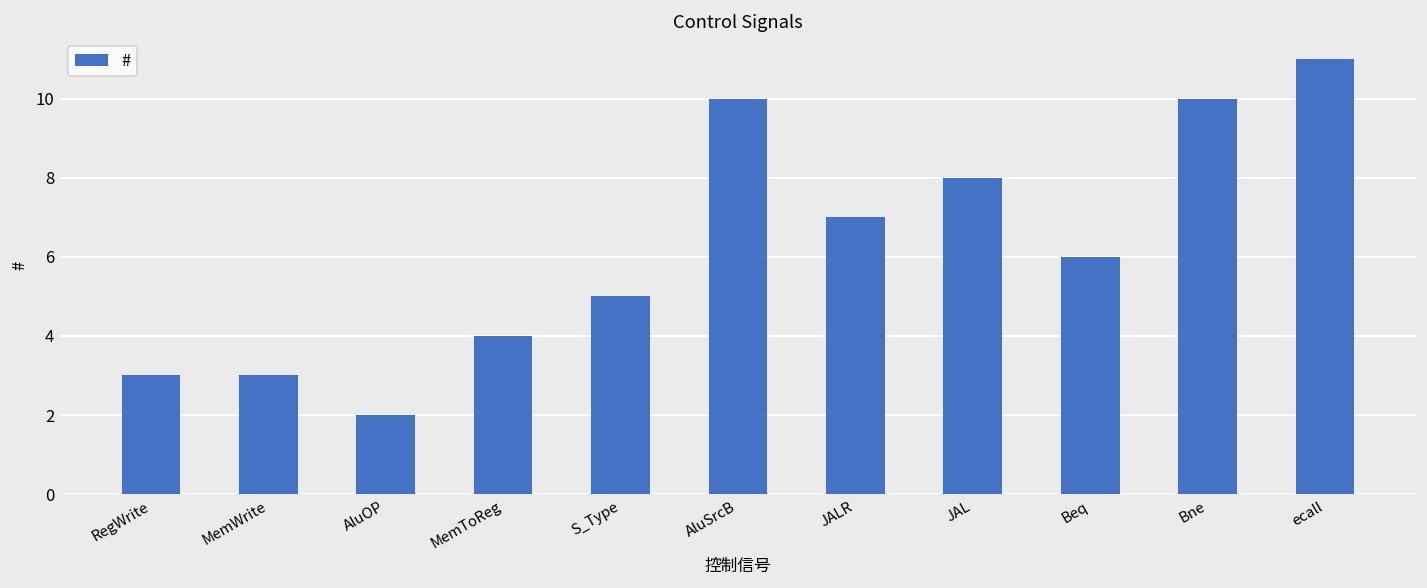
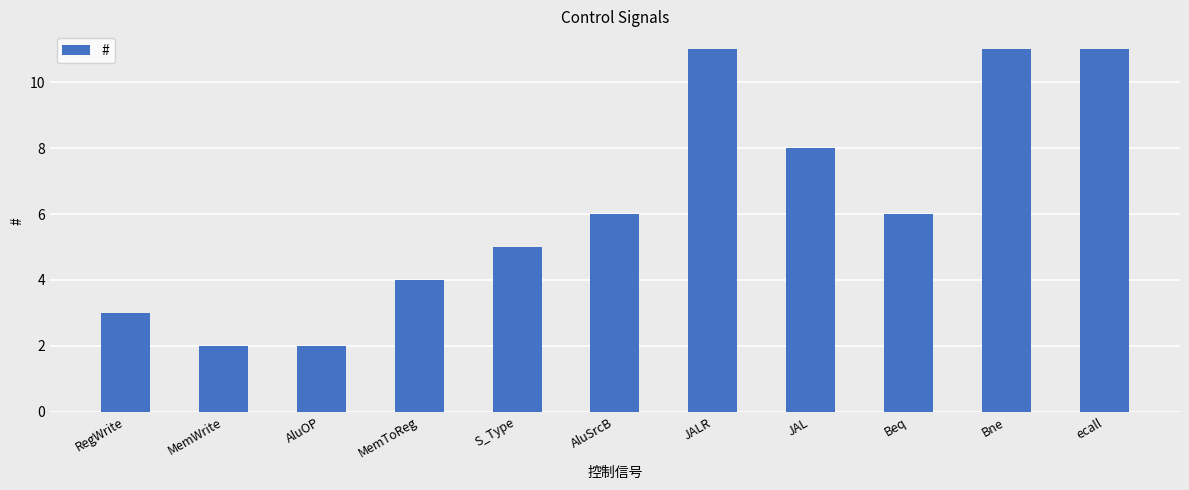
  {
    "RegWrite": 3,
-   "MemWrite": 3,
+   "MemWrite": 2,
    "AluOP": 2,
    "MemToReg": 4,
    "S_Type": 5,
-   "AluSrcB": 10,
-   "JALR": 7,
+   "AluSrcB": 6,
+   "JALR": 11,
    "JAL": 8,
    "Beq": 6,
-   "Bne": 10,
+   "Bne": 11,
    "ecall": 11
  }
